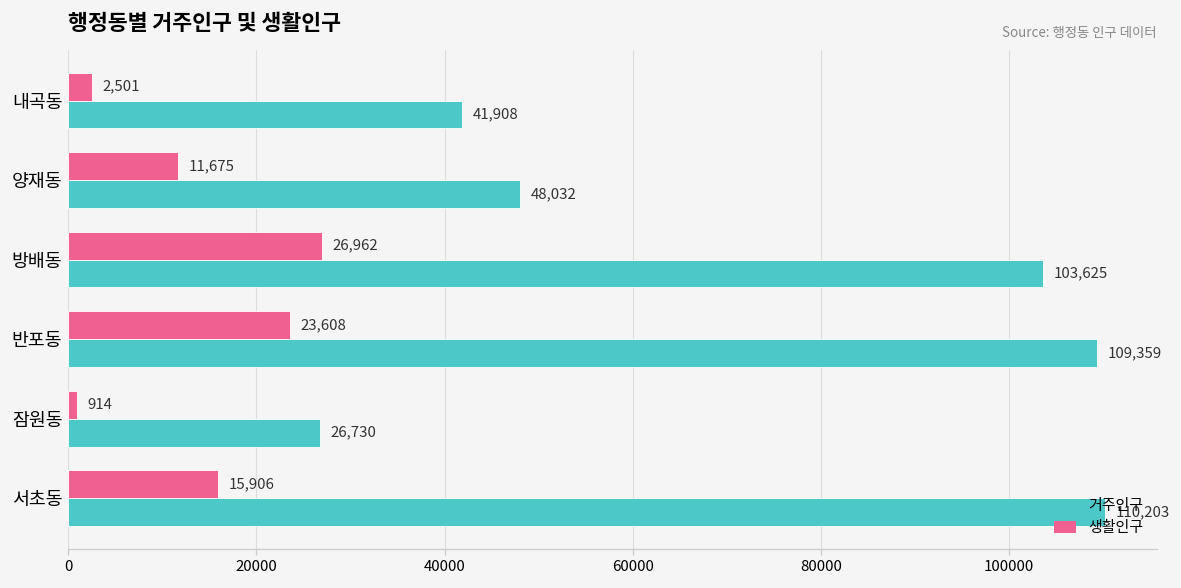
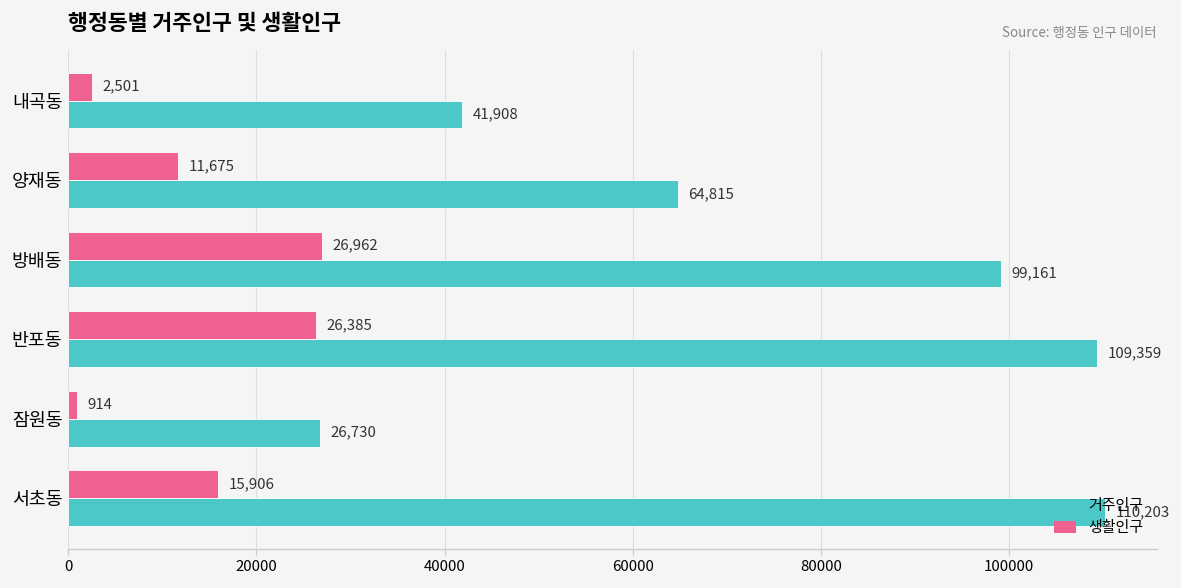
  {
    "거주인구": {
      "내곡동": "41,908",
-     "양재동": "48,032",
-     "방배동": "103,625",
+     "양재동": "64,815",
+     "방배동": "99,161",
      "반포동": "109,359",
      "잠원동": "26,730",
      "서초동": "110,203"
    },
    "생활인구": {
      "내곡동": "2,501",
      "양재동": "11,675",
-     "반포동": "23,608",
+     "반포동": "26,385",
      "서초동": "15,906"
    }
  }
